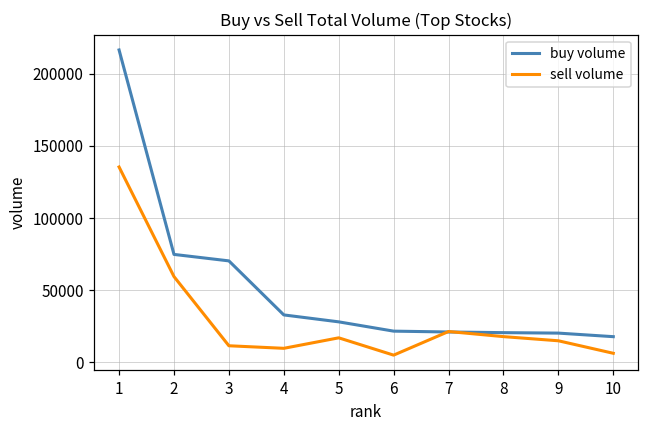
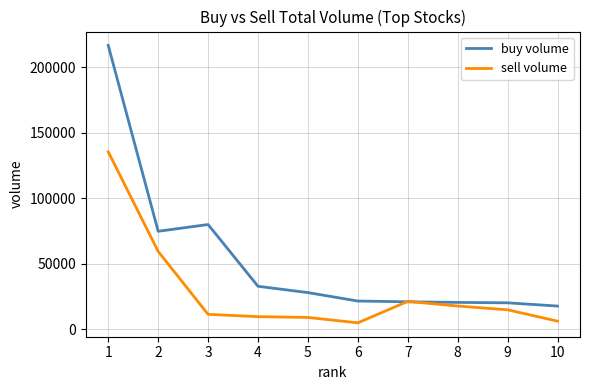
  {
    "buy volume": {
      "1": 217000,
      "2": 75000,
-     "3": 70000,
+     "3": 80000,
      "4": 33000,
      "5": 28000,
      "6": 22000,
      "8": 21000,
      "9": 20000,
      "10": 18000
    },
    "sell volume": {
      "1": 135000,
      "2": 59000,
      "3": 12000,
      "4": 10000,
-     "5": 17000,
+     "5": 9000,
      "6": 5000,
      "8": 18000,
      "9": 15000,
      "10": 6000
    }
  }
